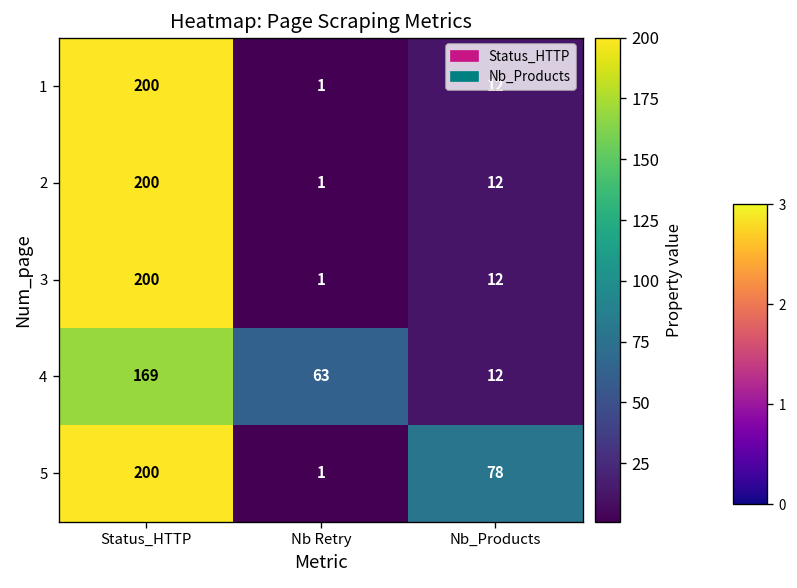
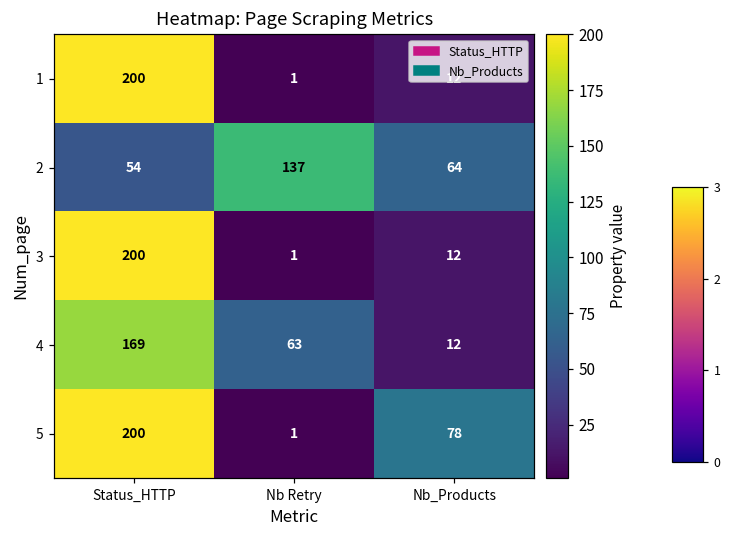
  {
    "1": {
      "Status_HTTP": 200,
      "Nb Retry": 1
    },
    "2": {
-     "Status_HTTP": 200,
-     "Nb Retry": 1,
-     "Nb_Products": 12
+     "Status_HTTP": 54,
+     "Nb Retry": 137,
+     "Nb_Products": 64
    },
    "3": {
      "Status_HTTP": 200,
      "Nb Retry": 1,
      "Nb_Products": 12
    },
    "4": {
      "Status_HTTP": 169,
      "Nb Retry": 63,
      "Nb_Products": 12
    },
    "5": {
      "Status_HTTP": 200,
      "Nb Retry": 1,
      "Nb_Products": 78
    }
  }
